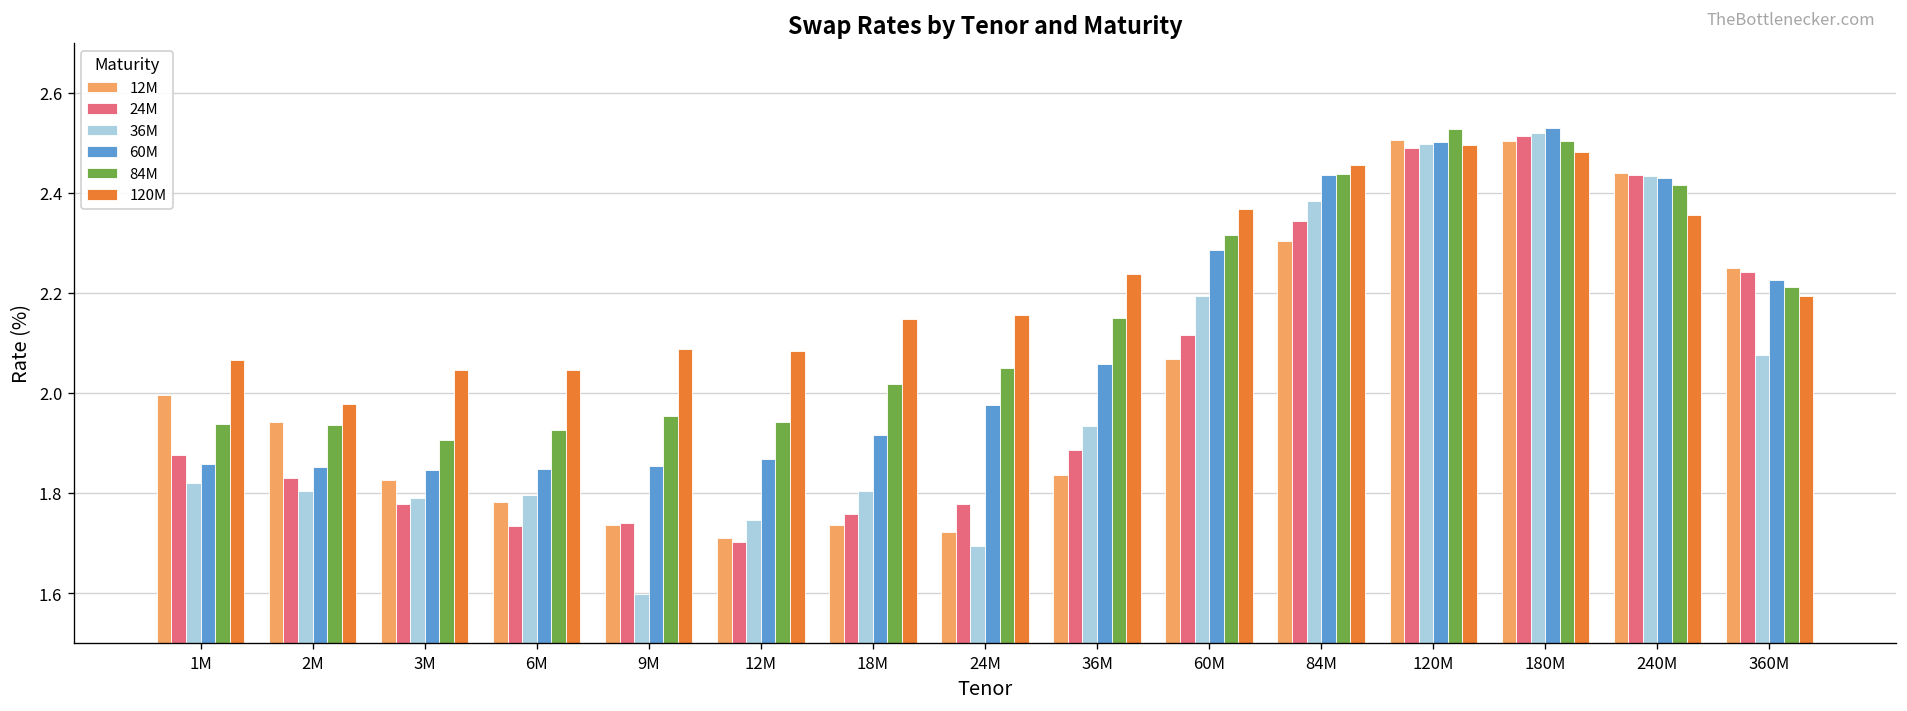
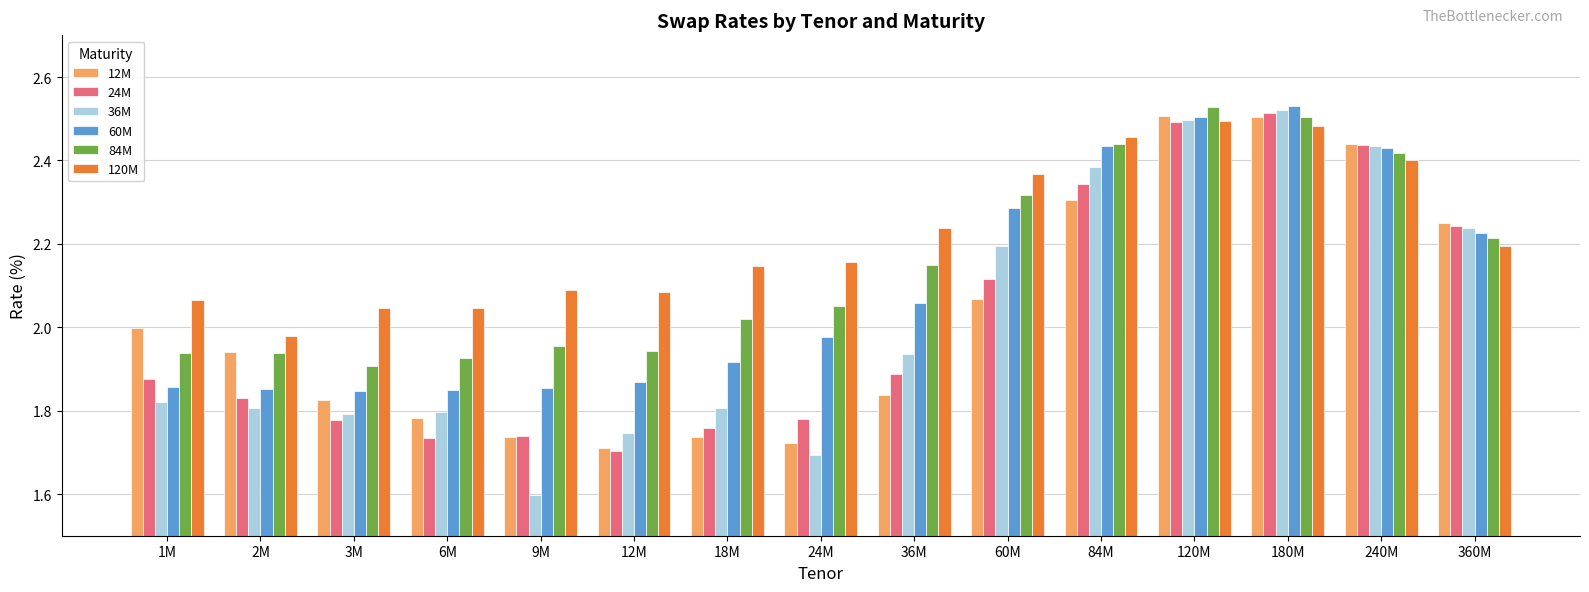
  {
    "12M": {
      "1M": 2.00,
      "2M": 1.94,
      "3M": 1.83,
      "6M": 1.78,
      "9M": 1.74,
      "12M": 1.71,
      "18M": 1.74,
      "24M": 1.72,
      "36M": 1.84,
      "60M": 2.07,
      "84M": 2.30,
      "120M": 2.51,
      "180M": 2.50,
      "240M": 2.44,
      "360M": 2.25
    },
    "24M": {
      "1M": 1.88,
      "2M": 1.83,
      "3M": 1.78,
      "6M": 1.74,
      "9M": 1.74,
      "12M": 1.70,
      "18M": 1.76,
      "24M": 1.78,
      "36M": 1.89,
      "60M": 2.12,
      "84M": 2.34,
      "120M": 2.49,
      "180M": 2.51,
      "240M": 2.44,
      "360M": 2.24
    },
    "36M": {
      "1M": 1.82,
      "2M": 1.81,
      "3M": 1.79,
      "6M": 1.80,
      "9M": 1.60,
      "12M": 1.75,
      "18M": 1.81,
      "24M": 1.69,
      "36M": 1.94,
      "60M": 2.19,
      "84M": 2.38,
      "120M": 2.50,
      "180M": 2.52,
      "240M": 2.43,
-     "360M": 2.08
+     "360M": 2.24
    },
    "60M": {
      "1M": 1.86,
      "2M": 1.85,
      "3M": 1.85,
      "6M": 1.85,
      "9M": 1.85,
      "12M": 1.87,
      "18M": 1.92,
      "24M": 1.98,
      "36M": 2.06,
      "60M": 2.29,
      "84M": 2.44,
      "120M": 2.50,
      "180M": 2.53,
      "240M": 2.43,
      "360M": 2.23
    },
    "84M": {
      "1M": 1.94,
      "2M": 1.94,
      "3M": 1.91,
      "6M": 1.93,
      "9M": 1.95,
      "12M": 1.94,
      "18M": 2.02,
      "24M": 2.05,
      "36M": 2.15,
      "60M": 2.32,
      "84M": 2.44,
      "120M": 2.53,
      "180M": 2.50,
      "240M": 2.42,
      "360M": 2.21
    },
    "120M": {
      "1M": 2.07,
      "2M": 1.98,
      "3M": 2.05,
      "6M": 2.05,
      "9M": 2.09,
      "12M": 2.09,
      "18M": 2.15,
      "24M": 2.16,
      "36M": 2.24,
      "60M": 2.37,
      "84M": 2.46,
      "120M": 2.50,
      "180M": 2.48,
-     "240M": 2.36,
+     "240M": 2.40,
      "360M": 2.19
    }
  }
